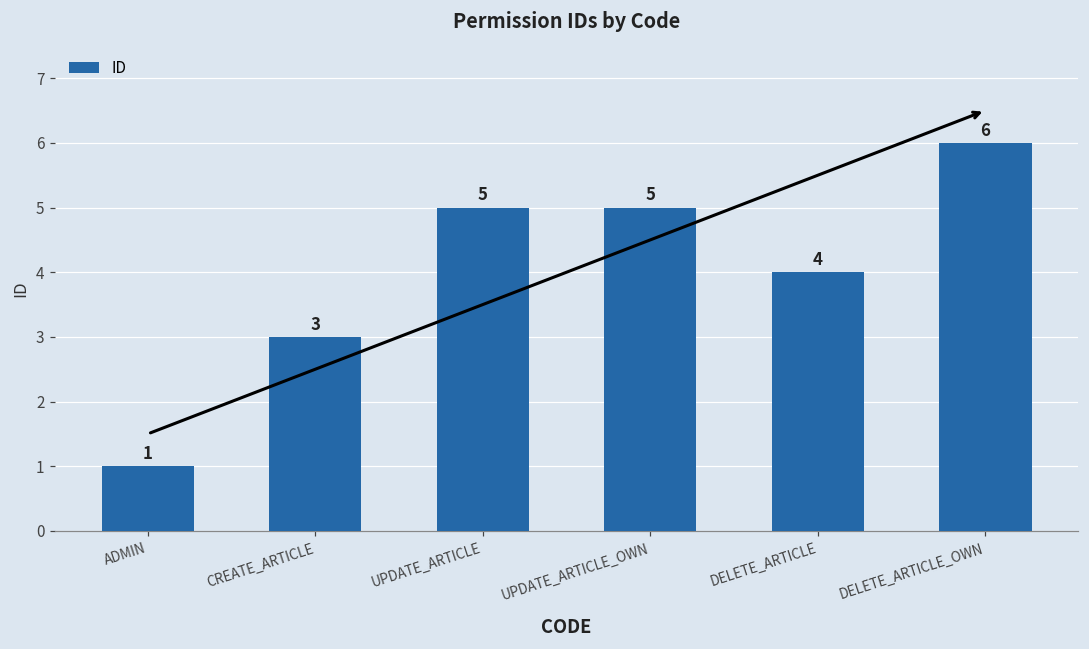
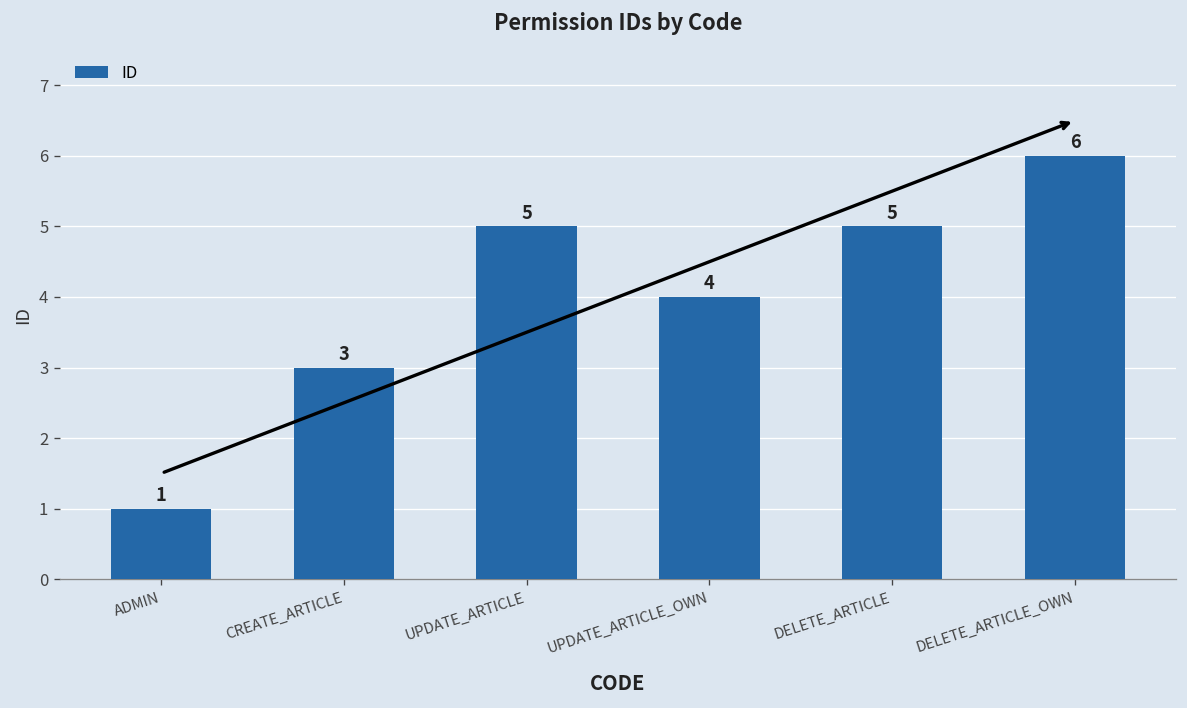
  {
    "ADMIN": 1,
    "CREATE_ARTICLE": 3,
    "UPDATE_ARTICLE": 5,
-   "UPDATE_ARTICLE_OWN": 5,
-   "DELETE_ARTICLE": 4,
+   "UPDATE_ARTICLE_OWN": 4,
+   "DELETE_ARTICLE": 5,
    "DELETE_ARTICLE_OWN": 6
  }
